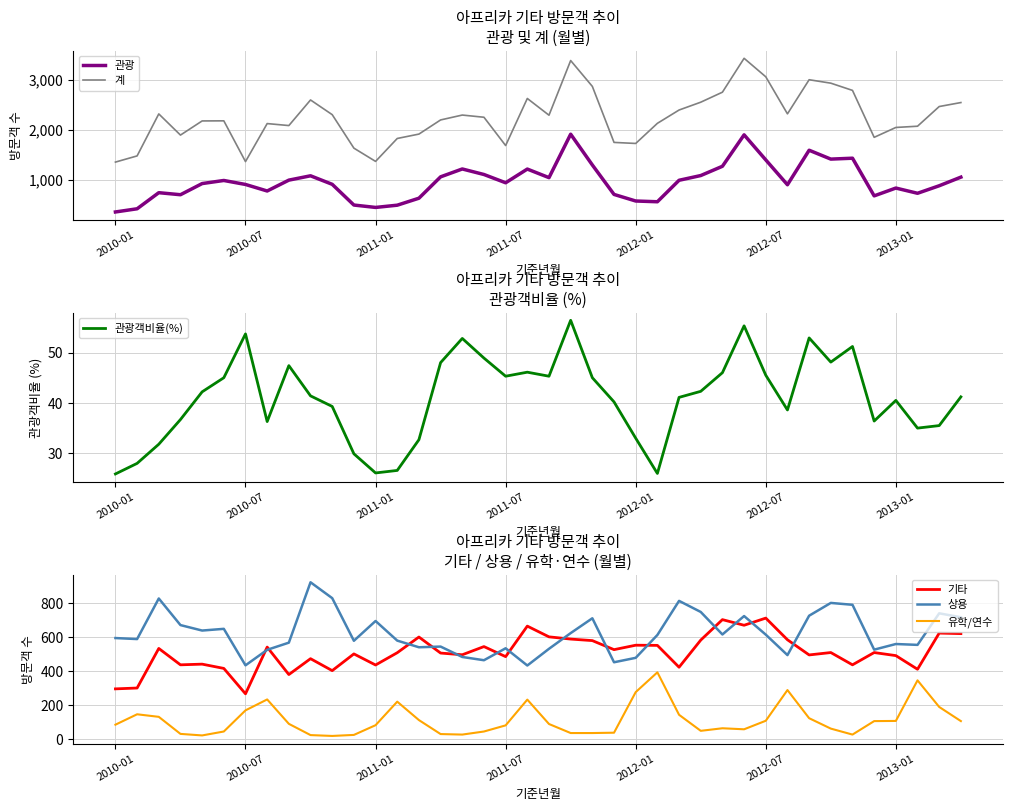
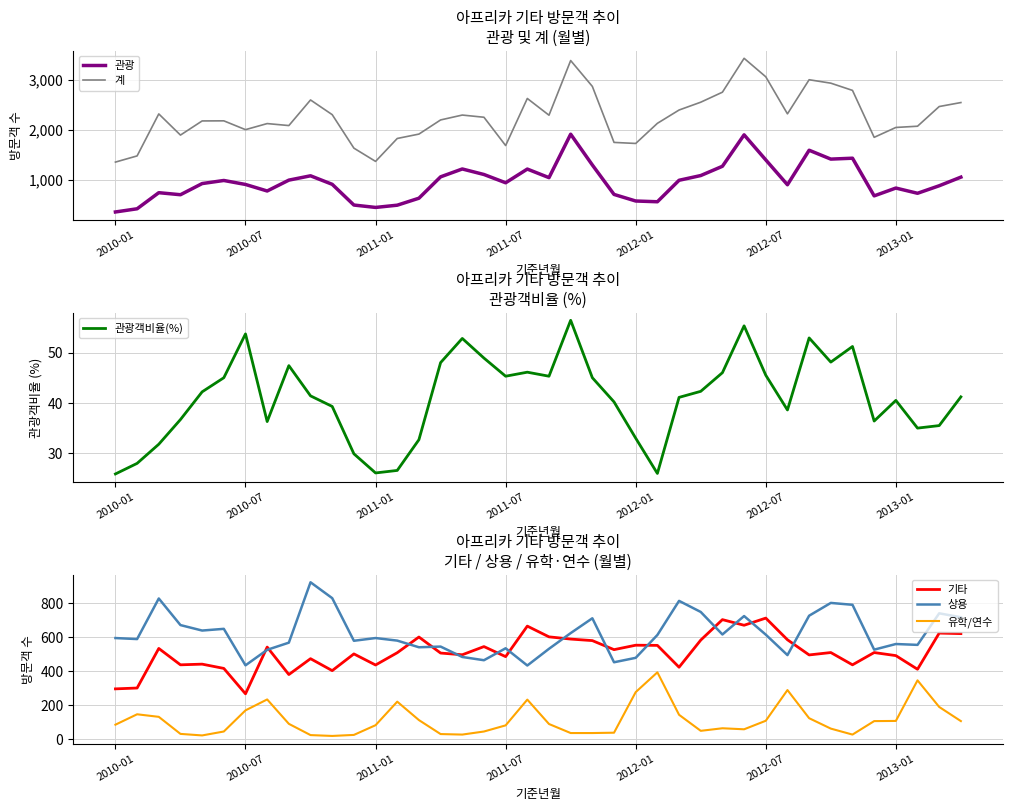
  {
    "아프리카 기타 방문객 추이 관광 및 계 (월별)": {
      "관광": {
        "2010-01": "300",
        "2010-07": "900",
        "2011-01": "400",
        "2011-07": "900",
        "2012-01": "600",
        "2012-07": "1,400",
        "2013-01": "800"
      },
      "계": {
        "2010-01": "1,400",
-       "2010-07": "1,400",
+       "2010-07": "2,000",
        "2011-01": "1,400",
        "2011-07": "1,700",
        "2012-01": "1,700",
        "2012-07": "3,100",
        "2013-01": "2,000"
      }
    },
    "아프리카 기타 방문객 추이 관광객비율 (%)": {
      "2010-01": "26",
      "2010-07": "54",
      "2011-01": "26",
      "2011-07": "45",
      "2012-01": "33",
      "2012-07": "46",
      "2013-01": "41"
    },
    "아프리카 기타 방문객 추이 기타 / 상용 / 유학·연수 (월별)": {
      "기타": {
        "2010-01": "300",
        "2010-07": "270",
        "2011-01": "440",
        "2011-07": "490",
        "2012-01": "550",
        "2012-07": "710",
        "2013-01": "490"
      },
      "상용": {
        "2010-01": "590",
        "2010-07": "430",
-       "2011-01": "690",
+       "2011-01": "590",
        "2011-07": "530",
        "2012-01": "480",
        "2012-07": "610",
        "2013-01": "560"
      },
      "유학/연수": {
        "2010-01": "90",
        "2010-07": "170",
        "2011-01": "80",
        "2011-07": "80",
        "2012-01": "280",
        "2012-07": "110",
        "2013-01": "110"
      }
    }
  }
